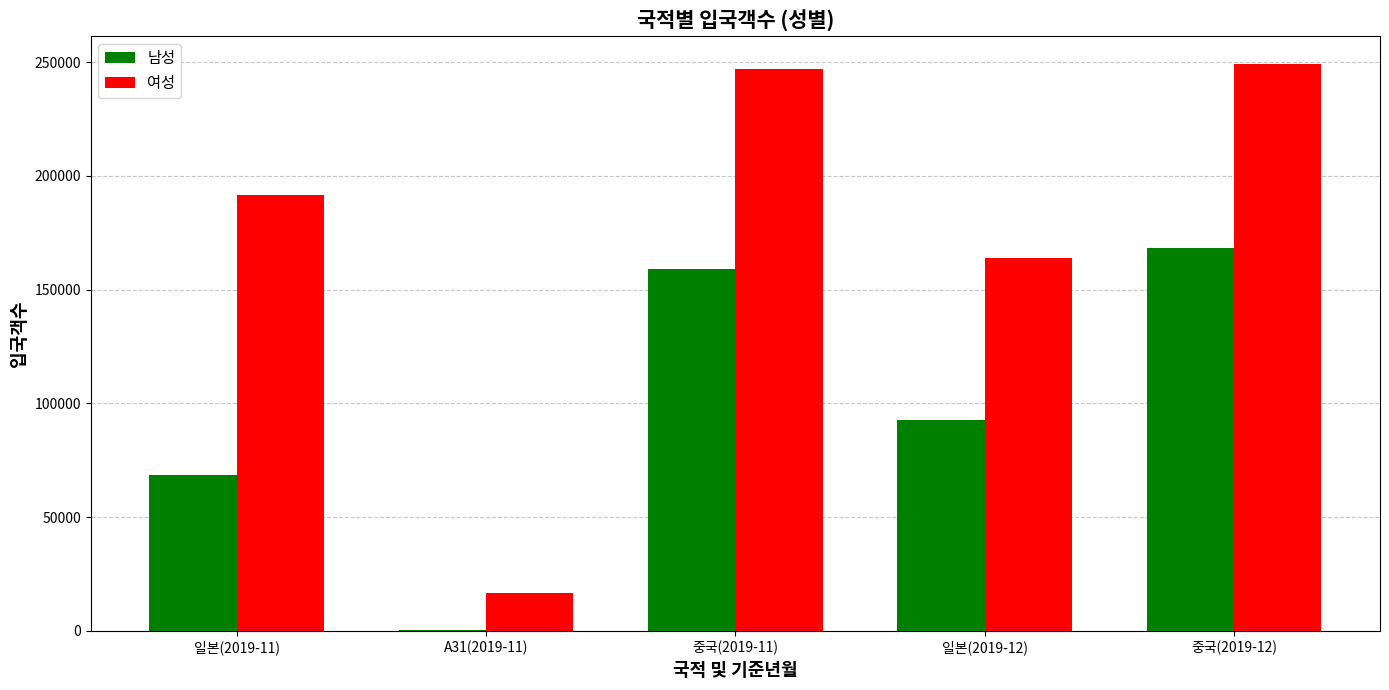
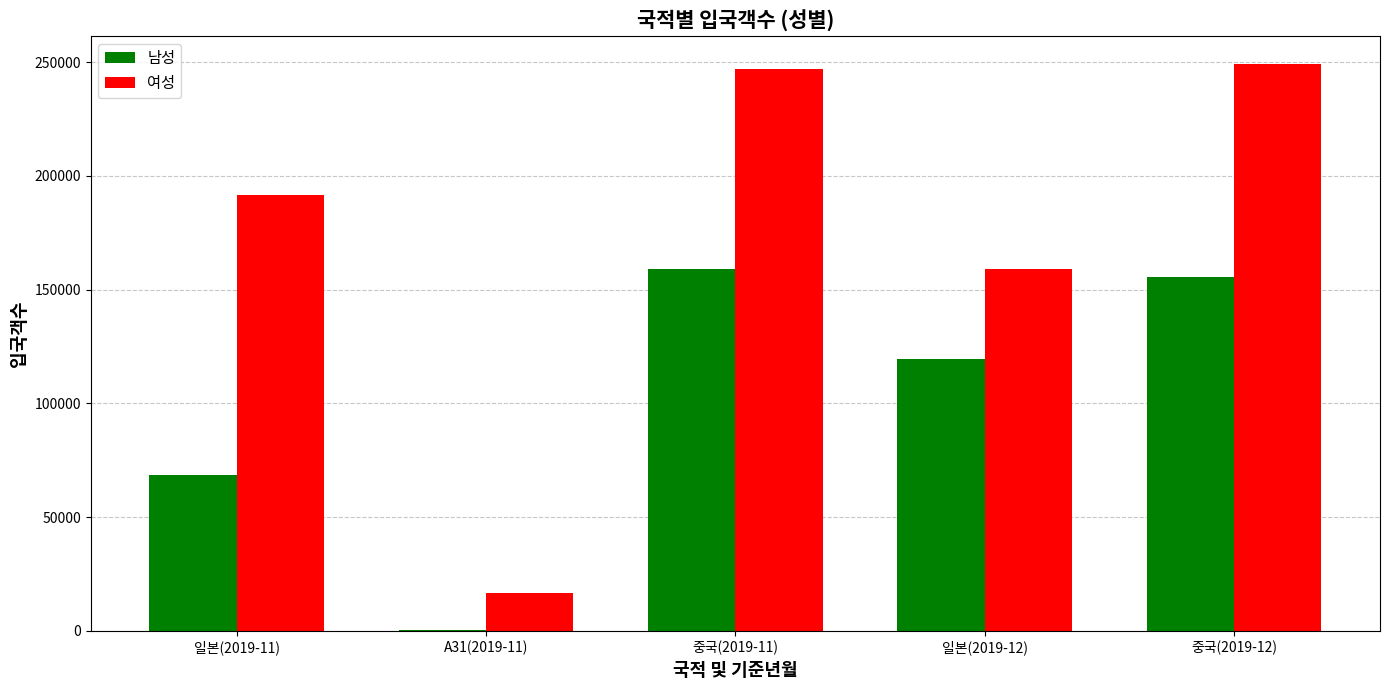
  {
    "남성": {
      "일본(2019-11)": 68000,
      "중국(2019-11)": 159000,
-     "일본(2019-12)": 93000,
-     "중국(2019-12)": 168000
+     "일본(2019-12)": 119000,
+     "중국(2019-12)": 156000
    },
    "여성": {
      "일본(2019-11)": 191000,
      "A31(2019-11)": 17000,
      "중국(2019-11)": 247000,
-     "일본(2019-12)": 164000,
+     "일본(2019-12)": 159000,
      "중국(2019-12)": 249000
    }
  }
